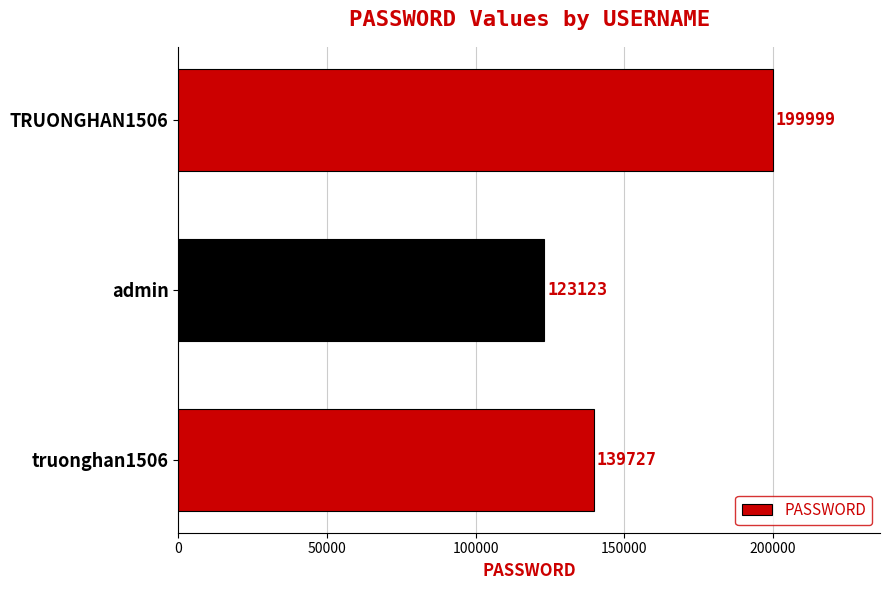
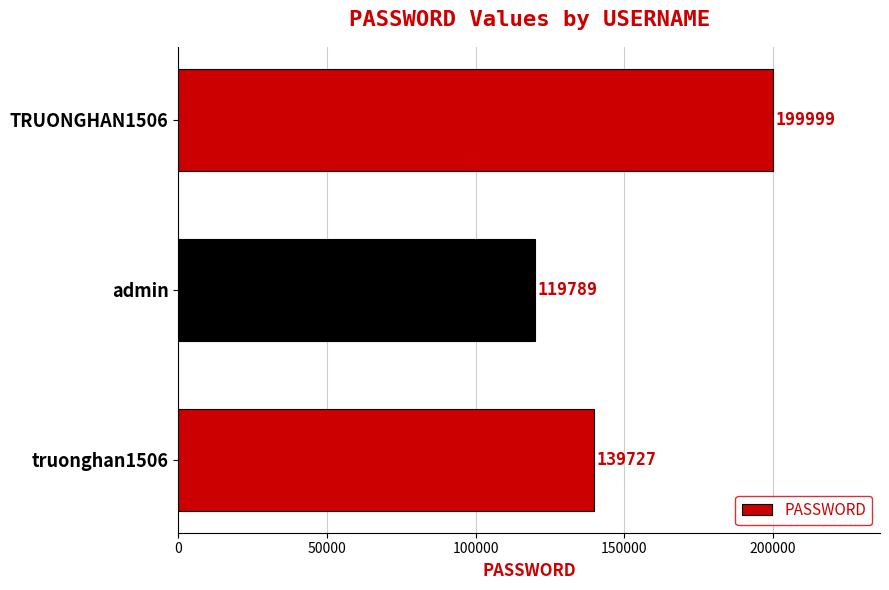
  {
    "TRUONGHAN1506": 199999,
-   "admin": 123123,
+   "admin": 119789,
    "truonghan1506": 139727
  }
